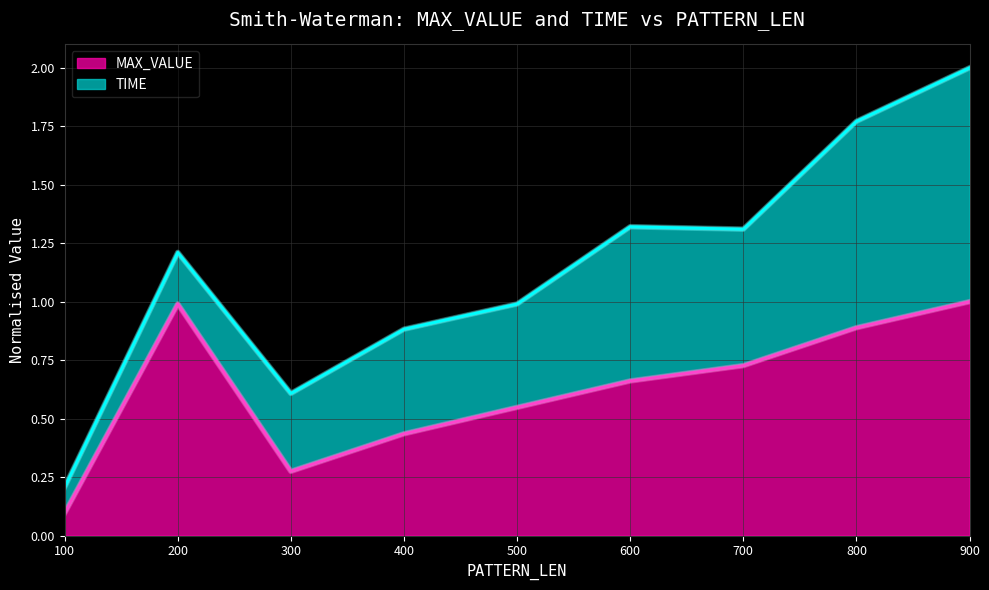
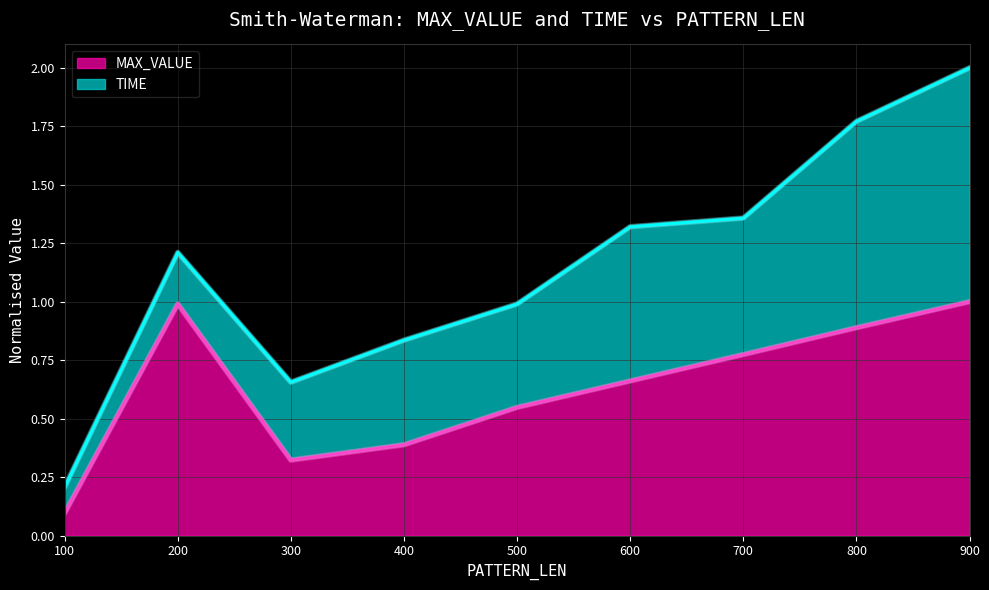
  {
    "MAX_VALUE": {
      "100": 0.10,
      "200": 0.99,
-     "300": 0.27,
-     "400": 0.44,
+     "300": 0.32,
+     "400": 0.39,
      "500": 0.55,
      "600": 0.66,
-     "700": 0.73,
+     "700": 0.77,
      "800": 0.89,
      "900": 1.00
    },
    "TIME": {
      "100": 0.11,
      "200": 0.22,
      "300": 0.33,
      "400": 0.45,
      "500": 0.44,
      "600": 0.66,
      "700": 0.58,
      "800": 0.88,
      "900": 1.00
    }
  }
